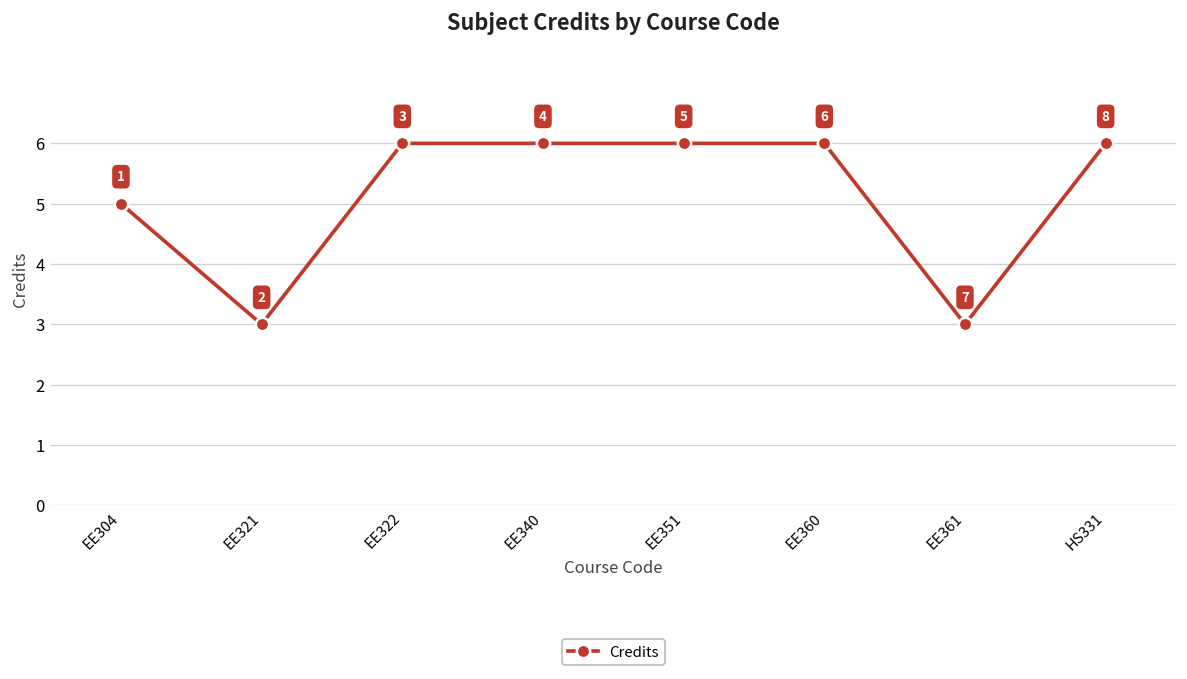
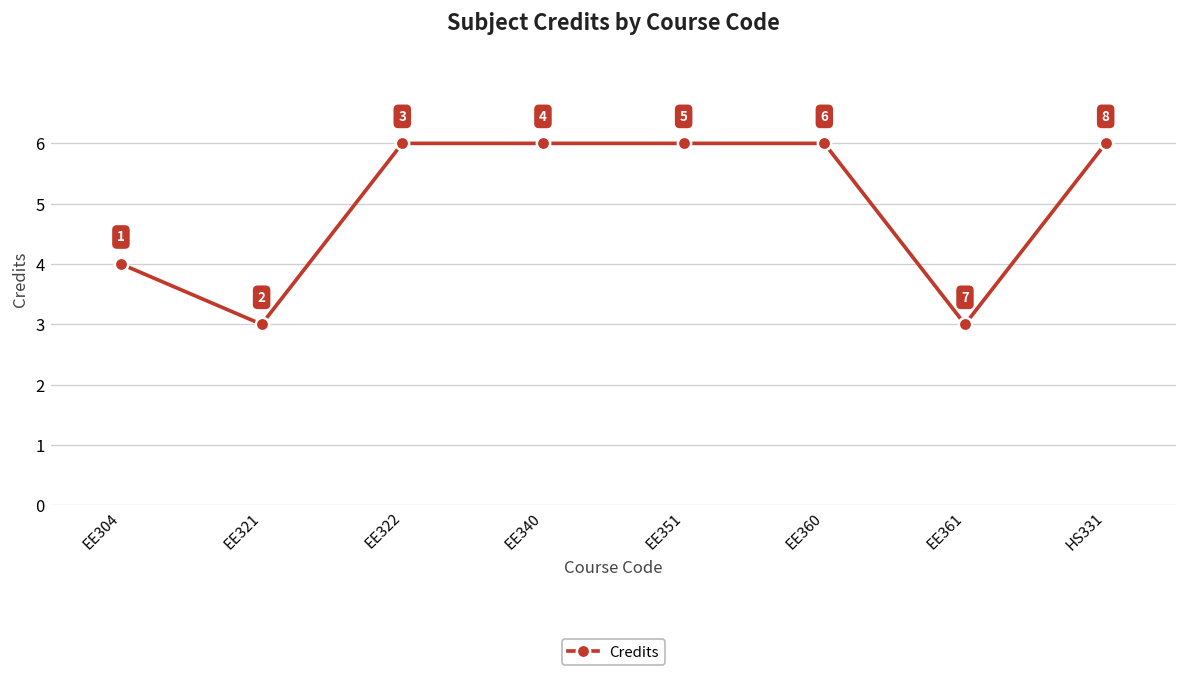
  {
-   "EE304": 5
+   "EE304": 4
  }
